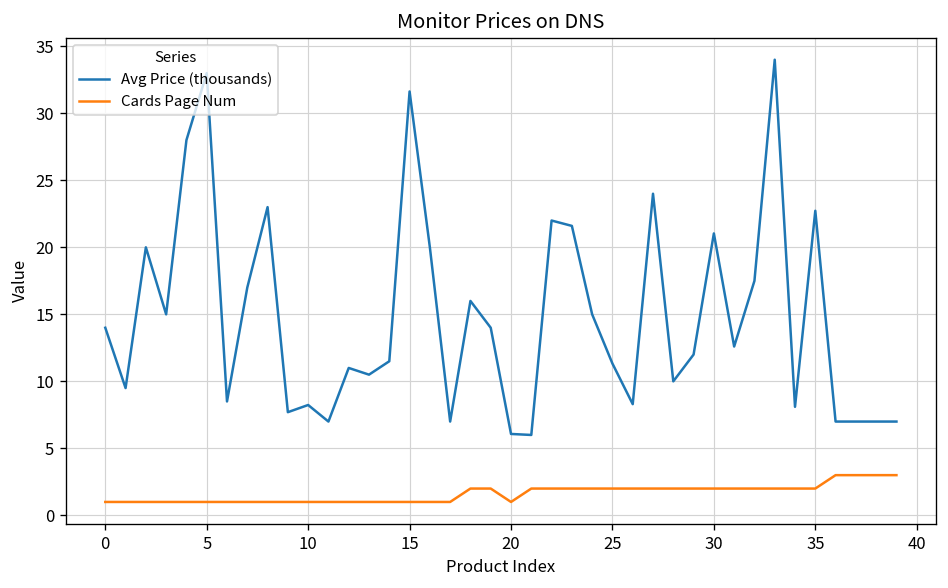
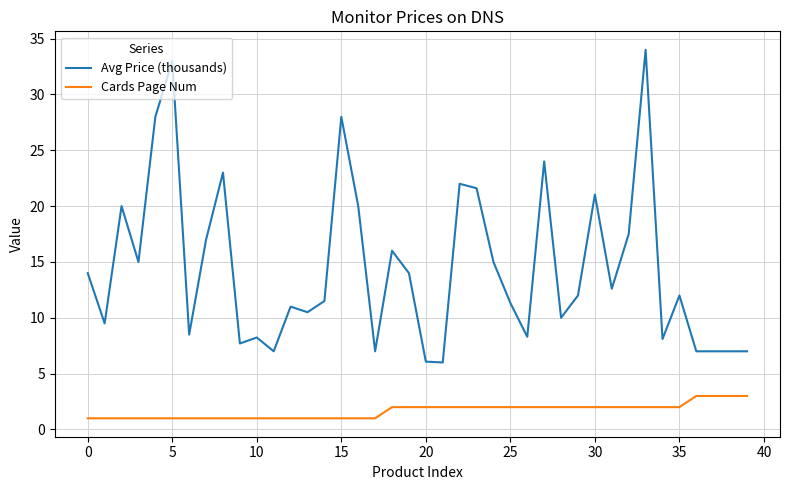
  {
    "Avg Price (thousands)": {
      "0": 14.0,
      "10": 8.2,
-     "15": 31.6,
+     "15": 28.0,
      "20": 6.1,
      "25": 11.3,
      "30": 21.0,
-     "35": 22.7
+     "35": 12.0
    },
    "Cards Page Num": {
      "0": 1,
      "5": 1,
      "10": 1,
      "15": 1,
-     "20": 1,
+     "20": 2,
      "25": 2,
      "30": 2,
      "35": 2
    }
  }
